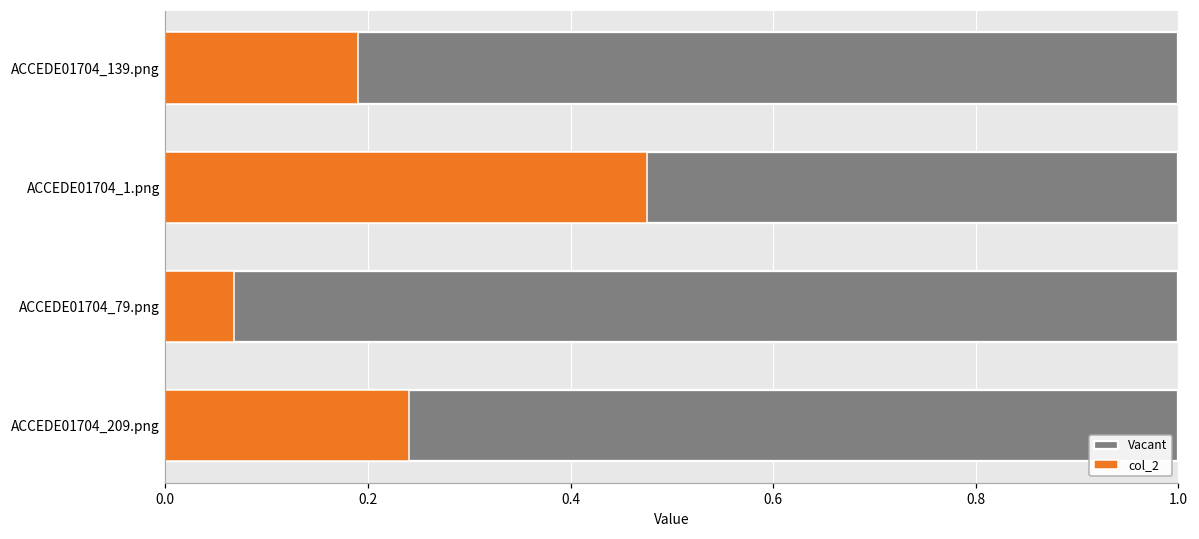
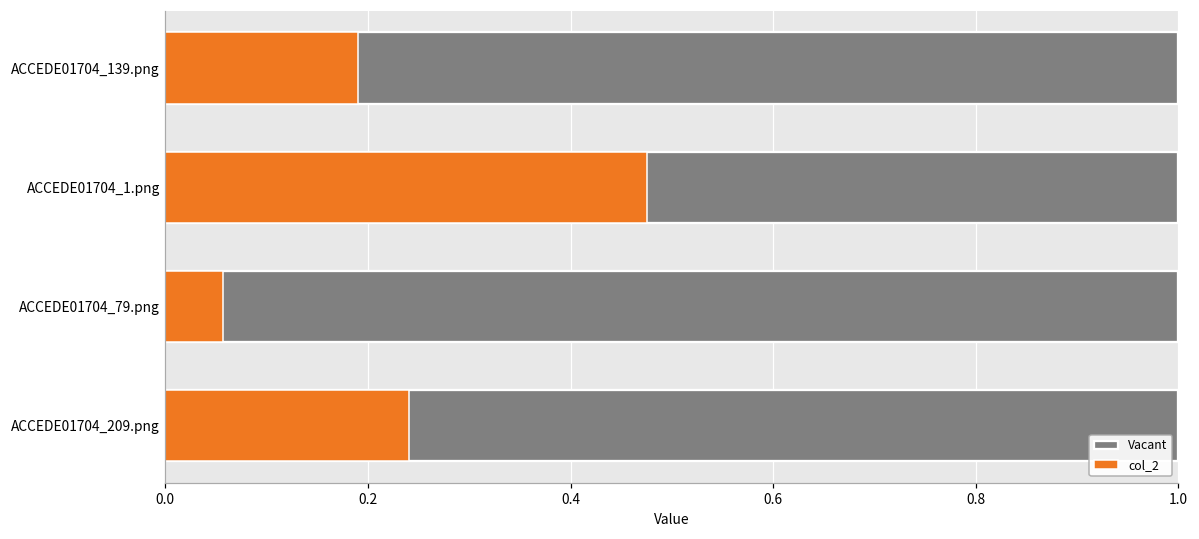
  {
    "Vacant": {
      "ACCEDE01704_139.png": 1.00,
      "ACCEDE01704_1.png": 1.00,
      "ACCEDE01704_79.png": 1.00,
      "ACCEDE01704_209.png": 1.00
    },
    "col_2": {
-     "ACCEDE01704_79.png": 0.07
+     "ACCEDE01704_79.png": 0.06
    }
  }
